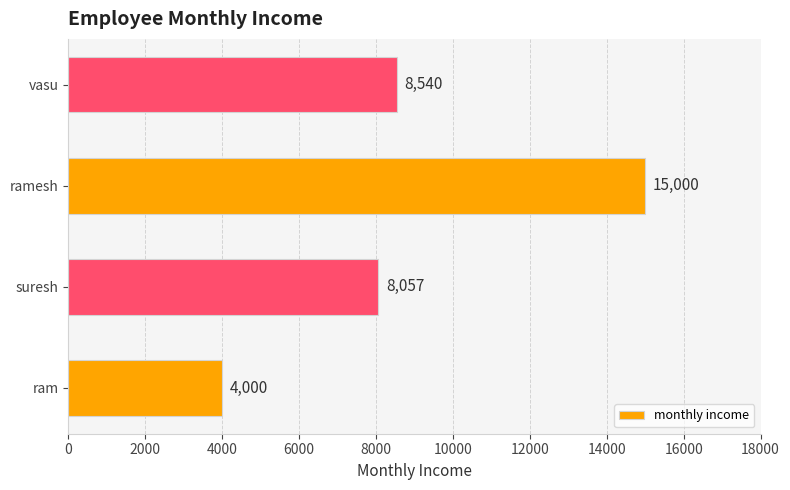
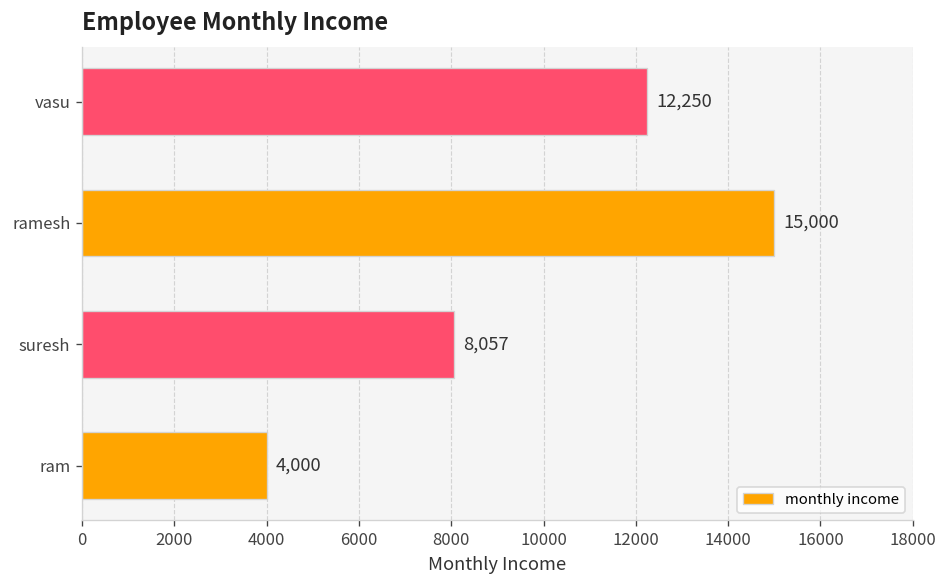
  {
-   "vasu": "8,540",
+   "vasu": "12,250",
    "ramesh": "15,000",
    "suresh": "8,057",
    "ram": "4,000"
  }
